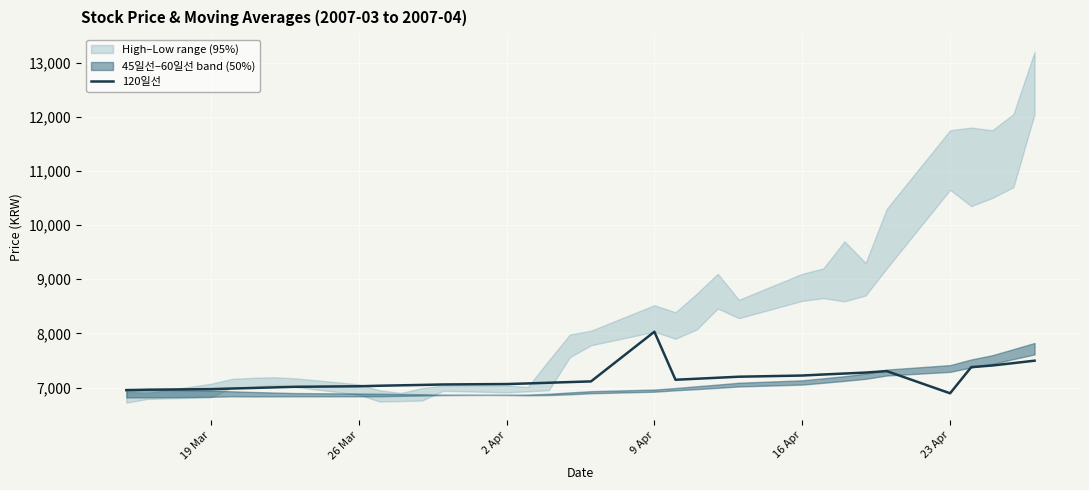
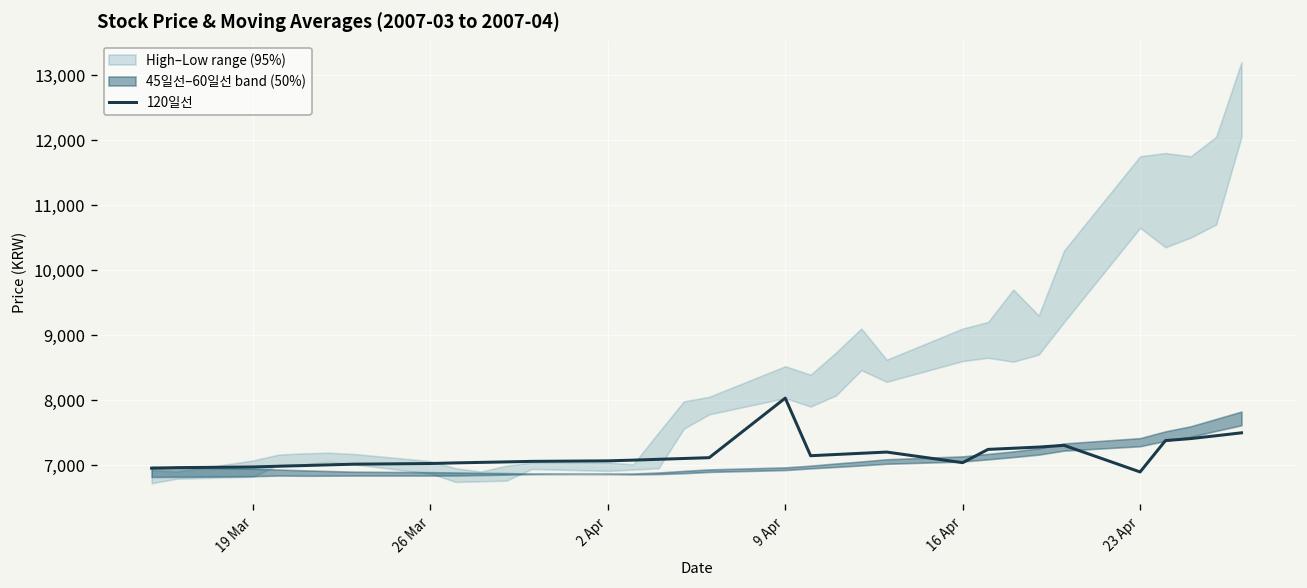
  {
    "120일선": {
      "9 Apr": "8,000",
-     "16 Apr": "7,200",
+     "16 Apr": "7,000",
      "23 Apr": "6,900"
    }
  }
